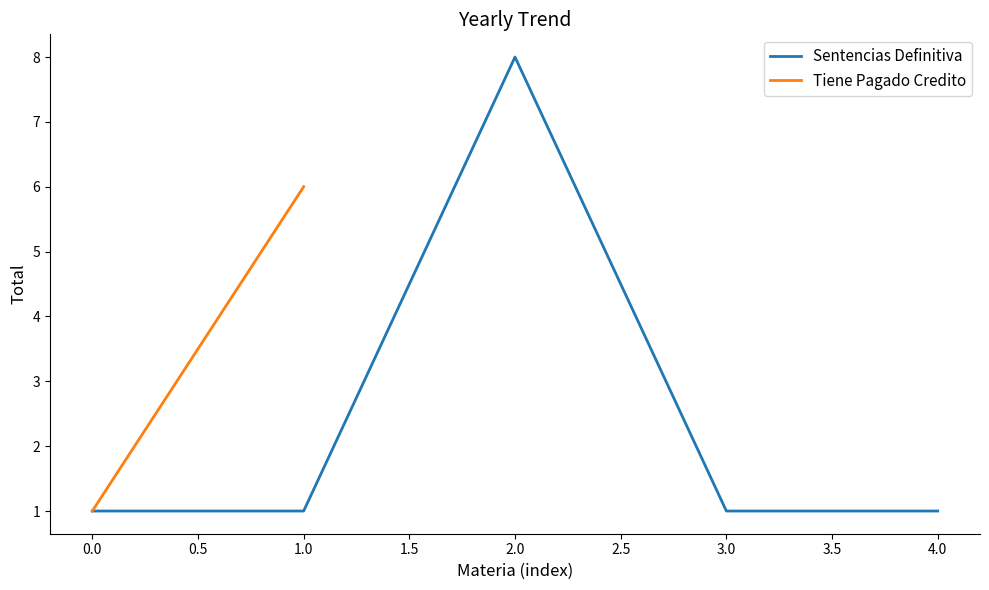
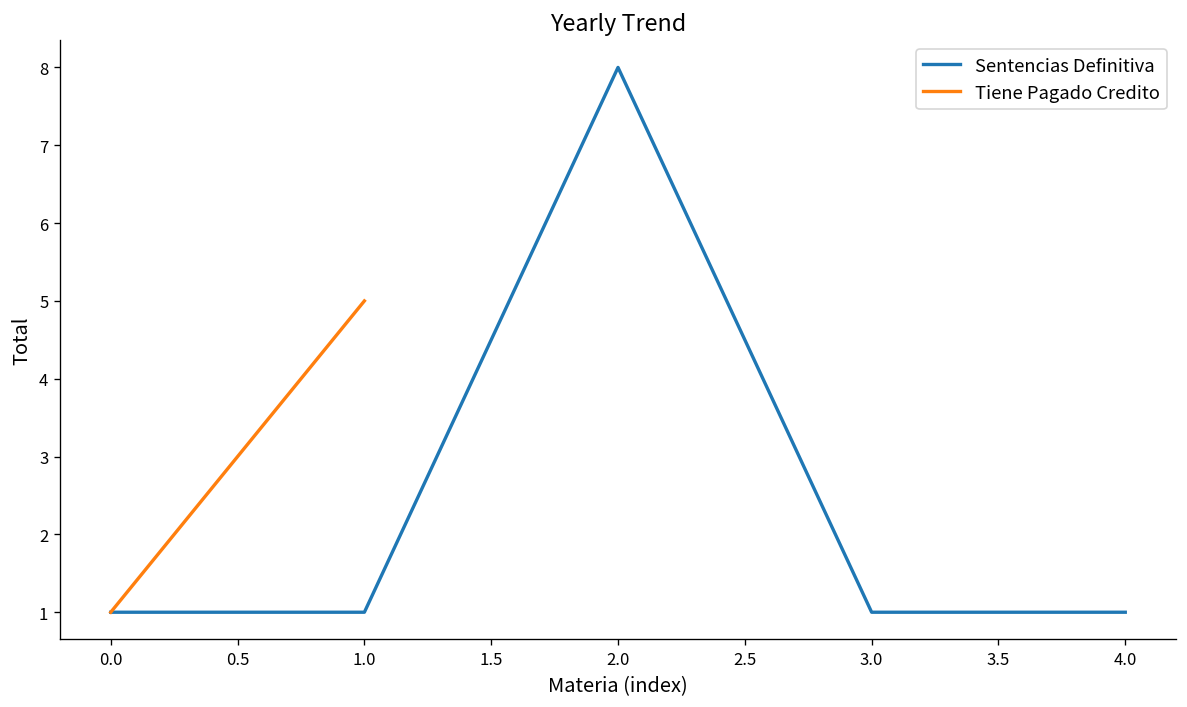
  {
    "Sentencias Definitiva": {
      "1.0": 1,
      "2.0": 8,
      "3.0": 1,
      "4.0": 1
    },
    "Tiene Pagado Credito": {
-     "1.0": 6
+     "1.0": 5
    }
  }
